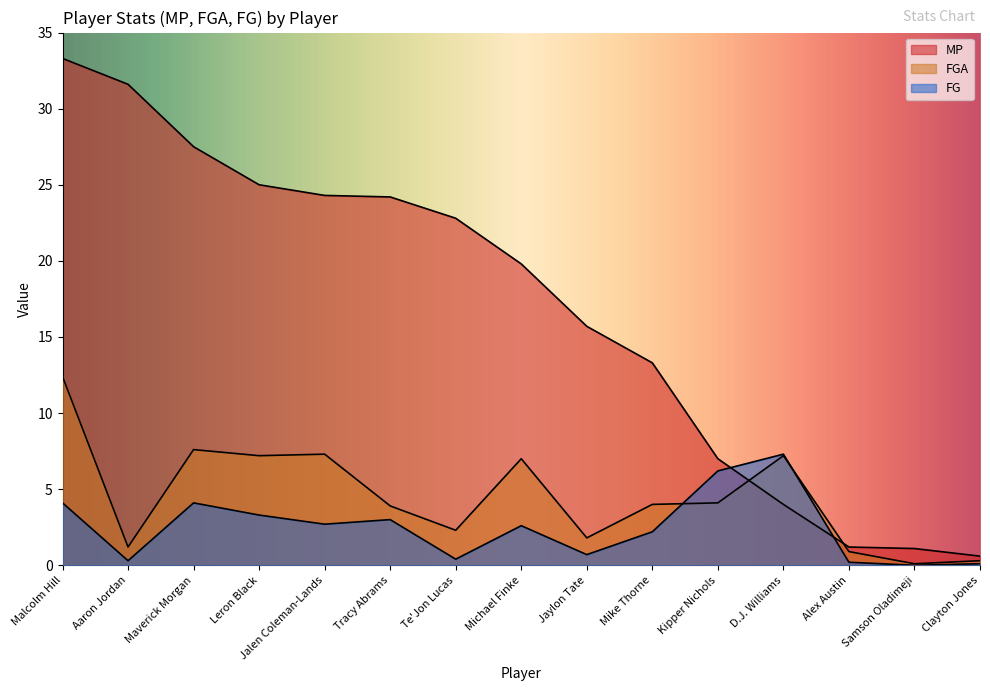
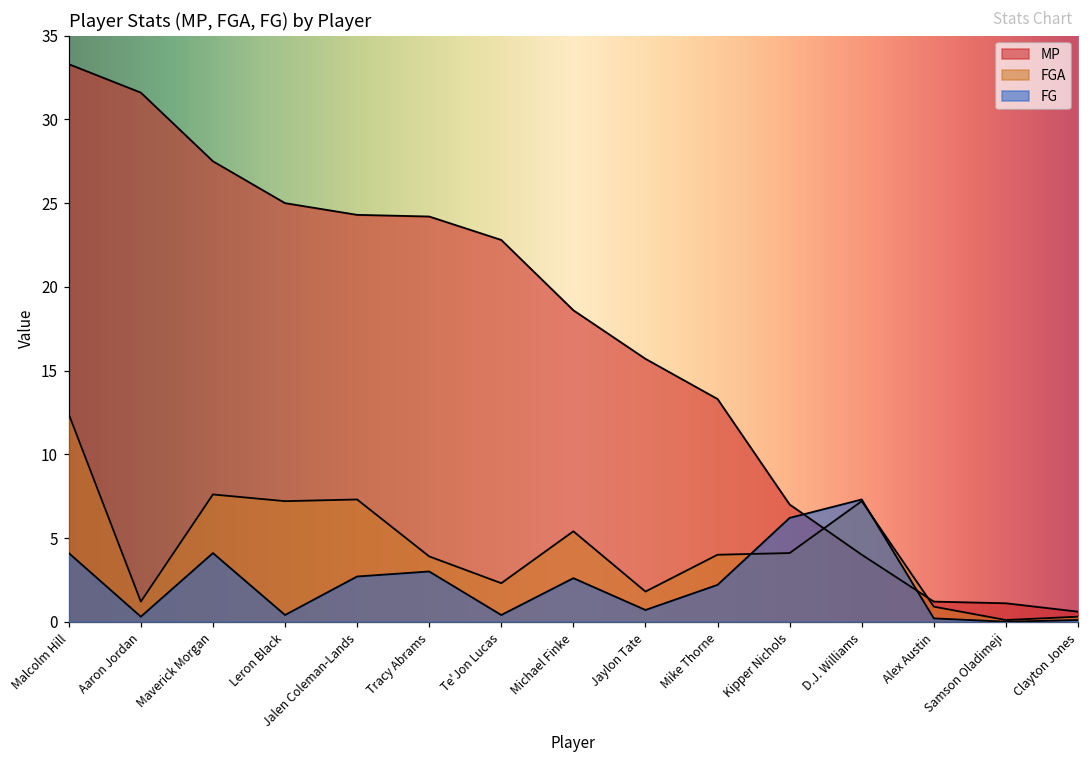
  {
    "MP": {
      "Malcolm Hill": 33.3,
      "Aaron Jordan": 31.6,
      "Maverick Morgan": 27.5,
      "Leron Black": 25.0,
      "Jalen Coleman-Lands": 24.3,
      "Tracy Abrams": 24.2,
      "Te'Jon Lucas": 22.8,
-     "Michael Finke": 19.8,
+     "Michael Finke": 18.6,
      "Jaylon Tate": 15.7,
      "Mike Thorne": 13.3,
      "Kipper Nichols": 7.0,
      "D.J. Williams": 4.0,
      "Alex Austin": 1.2,
      "Samson Oladimeji": 1.1,
      "Clayton Jones": 0.6
    },
    "FGA": {
      "Malcolm Hill": 12.4,
      "Aaron Jordan": 1.2,
      "Maverick Morgan": 7.6,
      "Leron Black": 7.2,
      "Jalen Coleman-Lands": 7.3,
      "Tracy Abrams": 3.9,
      "Te'Jon Lucas": 2.3,
-     "Michael Finke": 7.0,
+     "Michael Finke": 5.4,
      "Jaylon Tate": 1.8,
      "Mike Thorne": 4.0,
      "Kipper Nichols": 4.1,
      "Alex Austin": 0.9,
      "Clayton Jones": 0.3
    },
    "FG": {
      "Malcolm Hill": 4.1,
      "Aaron Jordan": 0.3,
      "Maverick Morgan": 4.1,
-     "Leron Black": 3.3,
+     "Leron Black": 0.4,
      "Jalen Coleman-Lands": 2.7,
      "Tracy Abrams": 3.0,
      "Te'Jon Lucas": 0.4,
      "Michael Finke": 2.6,
      "Jaylon Tate": 0.7,
      "Mike Thorne": 2.2,
      "Kipper Nichols": 6.2,
      "Alex Austin": 0.2,
      "Clayton Jones": 0.1
    }
  }
